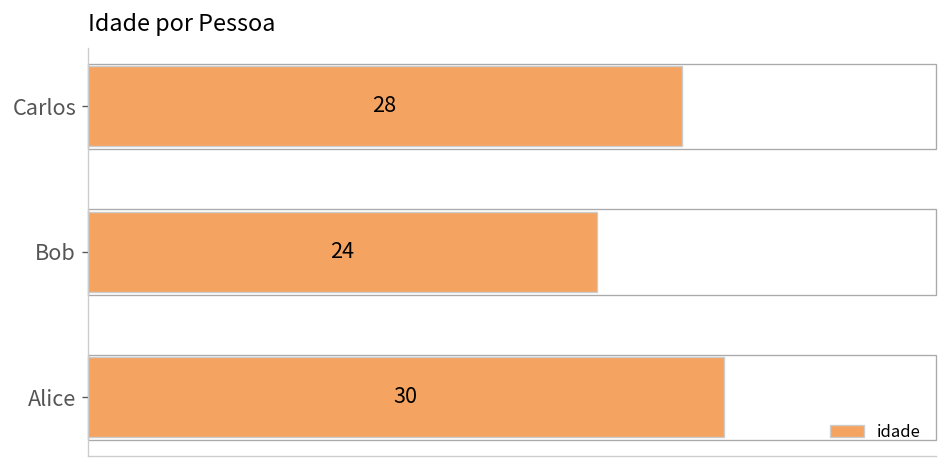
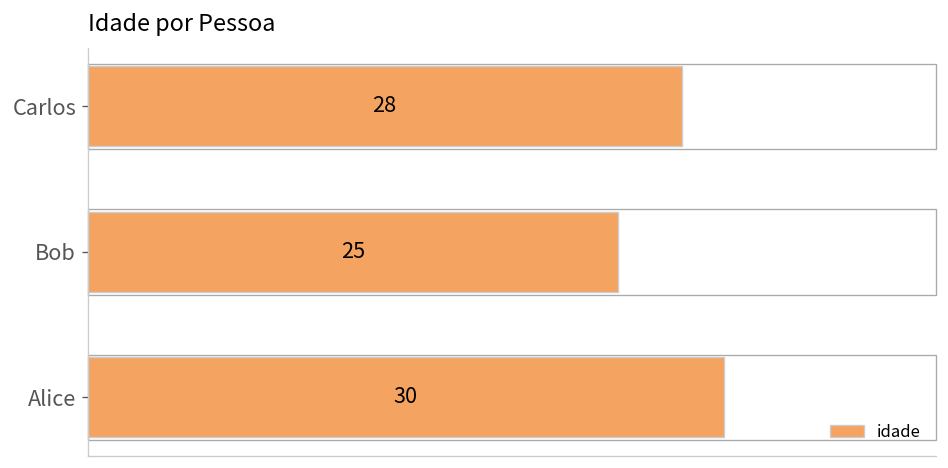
  {
    "Carlos": 28,
-   "Bob": 24,
+   "Bob": 25,
    "Alice": 30
  }
